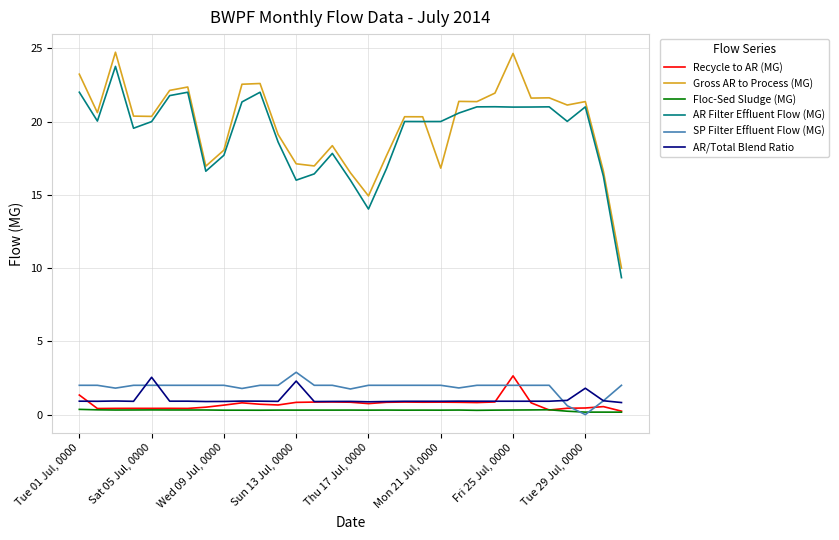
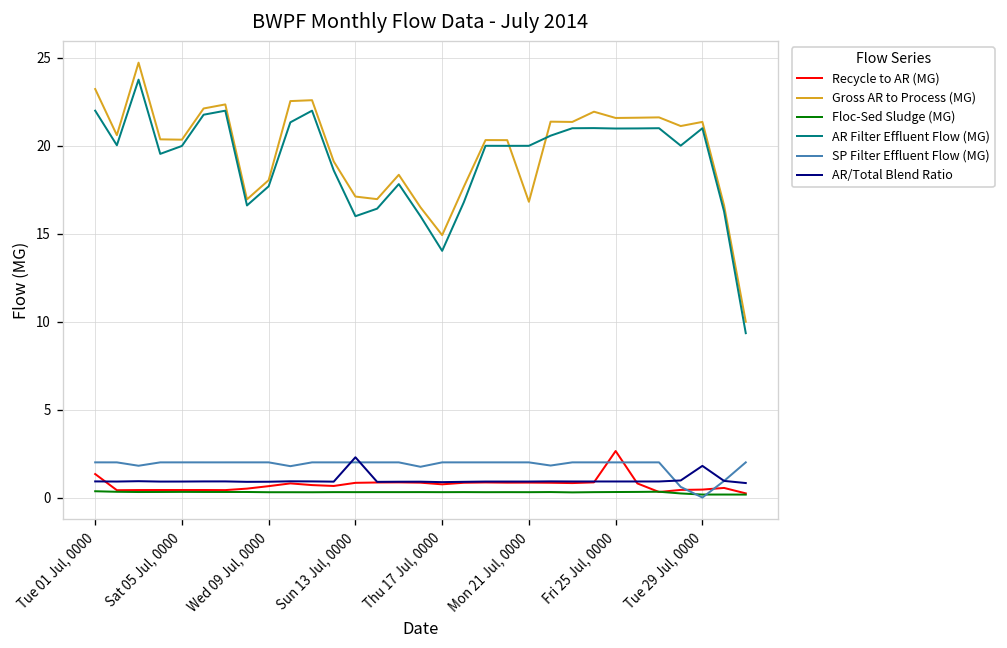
  {
    "Recycle to AR (MG)": {
      "Tue 01 Jul, 0000": 1.3,
      "Wed 09 Jul, 0000": 0.6,
      "Sun 13 Jul, 0000": 0.8,
      "Fri 25 Jul, 0000": 2.6,
      "Tue 29 Jul, 0000": 0.5
    },
    "Gross AR to Process (MG)": {
      "Tue 01 Jul, 0000": 23.2,
      "Sat 05 Jul, 0000": 20.3,
      "Wed 09 Jul, 0000": 18.0,
      "Sun 13 Jul, 0000": 17.1,
      "Thu 17 Jul, 0000": 14.9,
      "Mon 21 Jul, 0000": 16.8,
-     "Fri 25 Jul, 0000": 24.6,
+     "Fri 25 Jul, 0000": 21.6,
      "Tue 29 Jul, 0000": 21.4
    },
    "Floc-Sed Sludge (MG)": {
      "Tue 01 Jul, 0000": 0.4,
      "Wed 09 Jul, 0000": 0.3,
      "Sun 13 Jul, 0000": 0.3,
      "Thu 17 Jul, 0000": 0.3,
      "Mon 21 Jul, 0000": 0.3,
      "Fri 25 Jul, 0000": 0.3
    },
    "AR Filter Effluent Flow (MG)": {
      "Tue 01 Jul, 0000": 22.0,
      "Sat 05 Jul, 0000": 20.0,
      "Wed 09 Jul, 0000": 17.7,
      "Sun 13 Jul, 0000": 16.0,
      "Thu 17 Jul, 0000": 14.0,
      "Mon 21 Jul, 0000": 20.0,
      "Fri 25 Jul, 0000": 21.0,
      "Tue 29 Jul, 0000": 21.0
    },
    "SP Filter Effluent Flow (MG)": {
      "Tue 01 Jul, 0000": 2.0,
      "Sat 05 Jul, 0000": 2.0,
      "Wed 09 Jul, 0000": 2.0,
-     "Sun 13 Jul, 0000": 2.9,
+     "Sun 13 Jul, 0000": 2.0,
      "Thu 17 Jul, 0000": 2.0,
      "Mon 21 Jul, 0000": 2.0,
      "Fri 25 Jul, 0000": 2.0
    },
    "AR/Total Blend Ratio": {
      "Tue 01 Jul, 0000": 0.9,
-     "Sat 05 Jul, 0000": 2.5,
+     "Sat 05 Jul, 0000": 0.9,
      "Wed 09 Jul, 0000": 0.9,
      "Sun 13 Jul, 0000": 2.3,
      "Fri 25 Jul, 0000": 0.9,
      "Tue 29 Jul, 0000": 1.8
    }
  }
